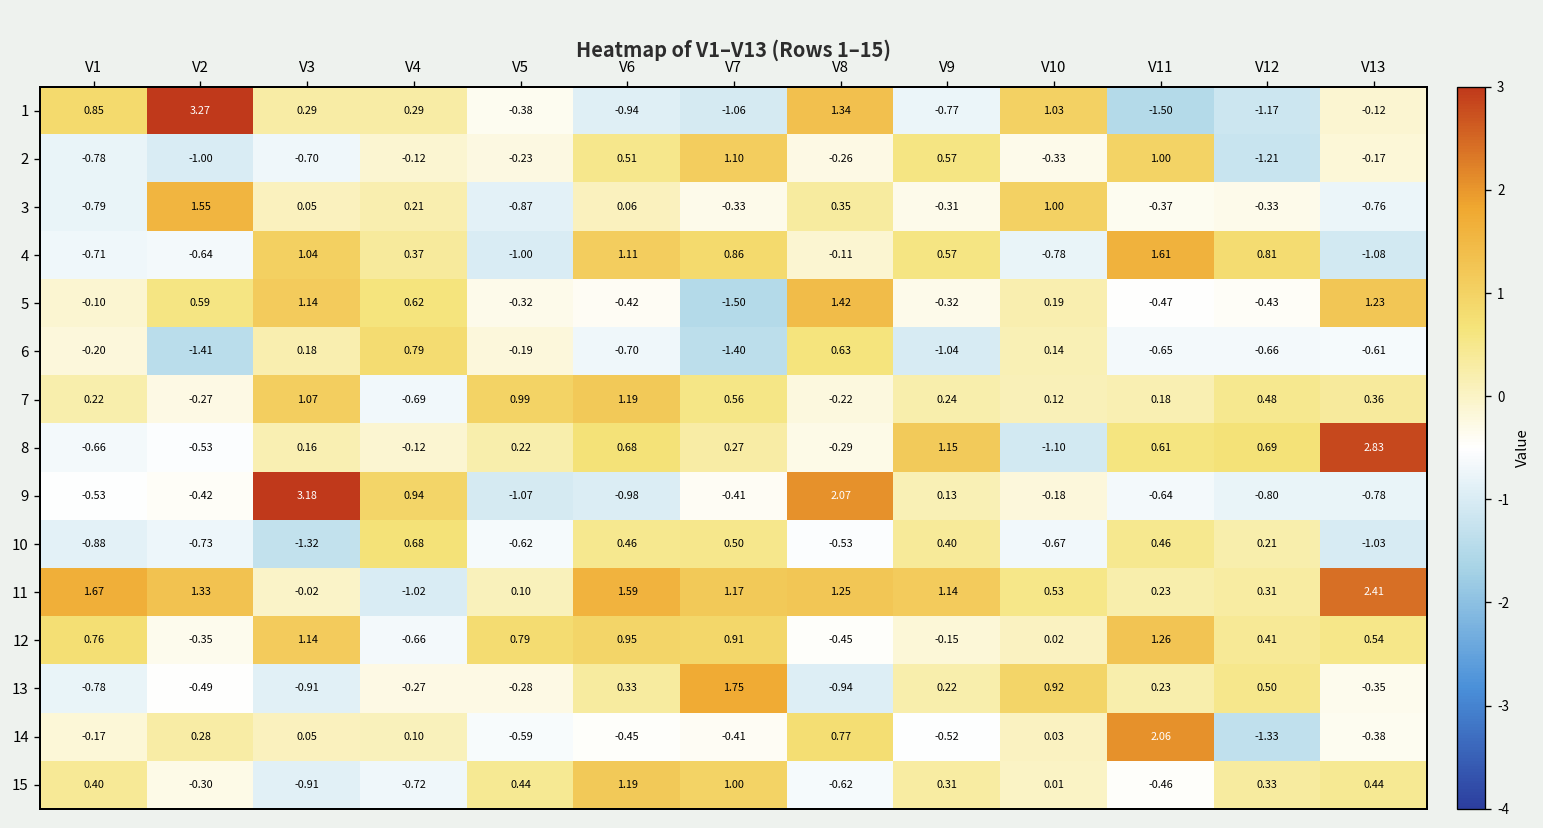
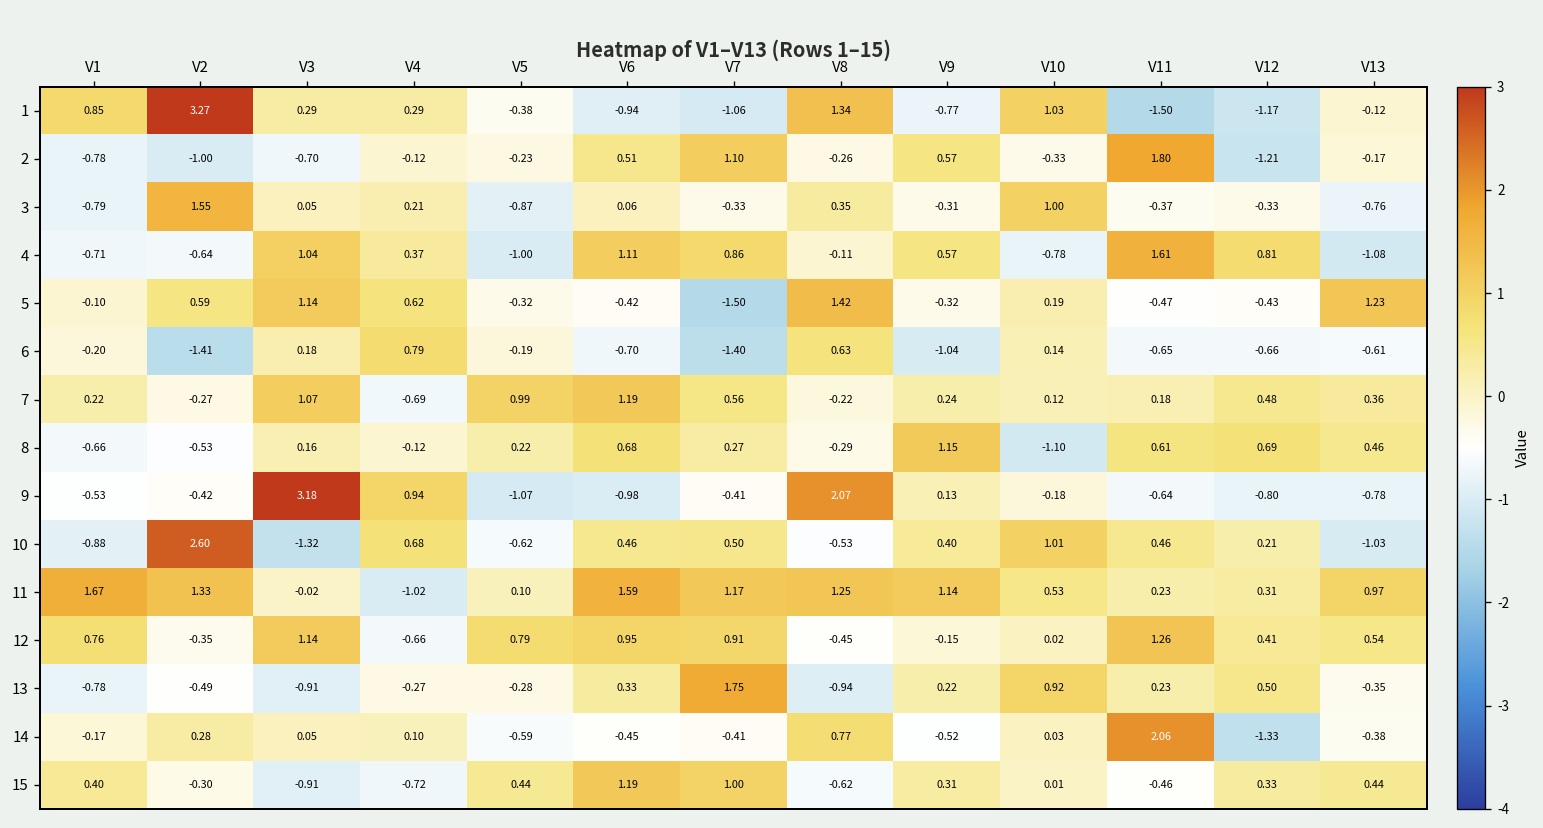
  {
    "1": {
      "V1": 0.85,
      "V2": 3.27,
      "V3": 0.29,
      "V4": 0.29,
      "V5": -0.38,
      "V6": -0.94,
      "V7": -1.06,
      "V8": 1.34,
      "V9": -0.77,
      "V10": 1.03,
      "V11": -1.50,
      "V12": -1.17,
      "V13": -0.12
    },
    "2": {
      "V1": -0.78,
      "V2": -1.00,
      "V3": -0.70,
      "V4": -0.12,
      "V5": -0.23,
      "V6": 0.51,
      "V7": 1.10,
      "V8": -0.26,
      "V9": 0.57,
      "V10": -0.33,
-     "V11": 1.00,
+     "V11": 1.80,
      "V12": -1.21,
      "V13": -0.17
    },
    "3": {
      "V1": -0.79,
      "V2": 1.55,
      "V3": 0.05,
      "V4": 0.21,
      "V5": -0.87,
      "V6": 0.06,
      "V7": -0.33,
      "V8": 0.35,
      "V9": -0.31,
      "V10": 1.00,
      "V11": -0.37,
      "V12": -0.33,
      "V13": -0.76
    },
    "4": {
      "V1": -0.71,
      "V2": -0.64,
      "V3": 1.04,
      "V4": 0.37,
      "V5": -1.00,
      "V6": 1.11,
      "V7": 0.86,
      "V8": -0.11,
      "V9": 0.57,
      "V10": -0.78,
      "V11": 1.61,
      "V12": 0.81,
      "V13": -1.08
    },
    "5": {
      "V1": -0.10,
      "V2": 0.59,
      "V3": 1.14,
      "V4": 0.62,
      "V5": -0.32,
      "V6": -0.42,
      "V7": -1.50,
      "V8": 1.42,
      "V9": -0.32,
      "V10": 0.19,
      "V11": -0.47,
      "V12": -0.43,
      "V13": 1.23
    },
    "6": {
      "V1": -0.20,
      "V2": -1.41,
      "V3": 0.18,
      "V4": 0.79,
      "V5": -0.19,
      "V6": -0.70,
      "V7": -1.40,
      "V8": 0.63,
      "V9": -1.04,
      "V10": 0.14,
      "V11": -0.65,
      "V12": -0.66,
      "V13": -0.61
    },
    "7": {
      "V1": 0.22,
      "V2": -0.27,
      "V3": 1.07,
      "V4": -0.69,
      "V5": 0.99,
      "V6": 1.19,
      "V7": 0.56,
      "V8": -0.22,
      "V9": 0.24,
      "V10": 0.12,
      "V11": 0.18,
      "V12": 0.48,
      "V13": 0.36
    },
    "8": {
      "V1": -0.66,
      "V2": -0.53,
      "V3": 0.16,
      "V4": -0.12,
      "V5": 0.22,
      "V6": 0.68,
      "V7": 0.27,
      "V8": -0.29,
      "V9": 1.15,
      "V10": -1.10,
      "V11": 0.61,
      "V12": 0.69,
-     "V13": 2.83
+     "V13": 0.46
    },
    "9": {
      "V1": -0.53,
      "V2": -0.42,
      "V3": 3.18,
      "V4": 0.94,
      "V5": -1.07,
      "V6": -0.98,
      "V7": -0.41,
      "V8": 2.07,
      "V9": 0.13,
      "V10": -0.18,
      "V11": -0.64,
      "V12": -0.80,
      "V13": -0.78
    },
    "10": {
      "V1": -0.88,
-     "V2": -0.73,
+     "V2": 2.60,
      "V3": -1.32,
      "V4": 0.68,
      "V5": -0.62,
      "V6": 0.46,
      "V7": 0.50,
      "V8": -0.53,
      "V9": 0.40,
-     "V10": -0.67,
+     "V10": 1.01,
      "V11": 0.46,
      "V12": 0.21,
      "V13": -1.03
    },
    "11": {
      "V1": 1.67,
      "V2": 1.33,
      "V3": -0.02,
      "V4": -1.02,
      "V5": 0.10,
      "V6": 1.59,
      "V7": 1.17,
      "V8": 1.25,
      "V9": 1.14,
      "V10": 0.53,
      "V11": 0.23,
      "V12": 0.31,
-     "V13": 2.41
+     "V13": 0.97
    },
    "12": {
      "V1": 0.76,
      "V2": -0.35,
      "V3": 1.14,
      "V4": -0.66,
      "V5": 0.79,
      "V6": 0.95,
      "V7": 0.91,
      "V8": -0.45,
      "V9": -0.15,
      "V10": 0.02,
      "V11": 1.26,
      "V12": 0.41,
      "V13": 0.54
    },
    "13": {
      "V1": -0.78,
      "V2": -0.49,
      "V3": -0.91,
      "V4": -0.27,
      "V5": -0.28,
      "V6": 0.33,
      "V7": 1.75,
      "V8": -0.94,
      "V9": 0.22,
      "V10": 0.92,
      "V11": 0.23,
      "V12": 0.50,
      "V13": -0.35
    },
    "14": {
      "V1": -0.17,
      "V2": 0.28,
      "V3": 0.05,
      "V4": 0.10,
      "V5": -0.59,
      "V6": -0.45,
      "V7": -0.41,
      "V8": 0.77,
      "V9": -0.52,
      "V10": 0.03,
      "V11": 2.06,
      "V12": -1.33,
      "V13": -0.38
    },
    "15": {
      "V1": 0.40,
      "V2": -0.30,
      "V3": -0.91,
      "V4": -0.72,
      "V5": 0.44,
      "V6": 1.19,
      "V7": 1.00,
      "V8": -0.62,
      "V9": 0.31,
      "V10": 0.01,
      "V11": -0.46,
      "V12": 0.33,
      "V13": 0.44
    }
  }
